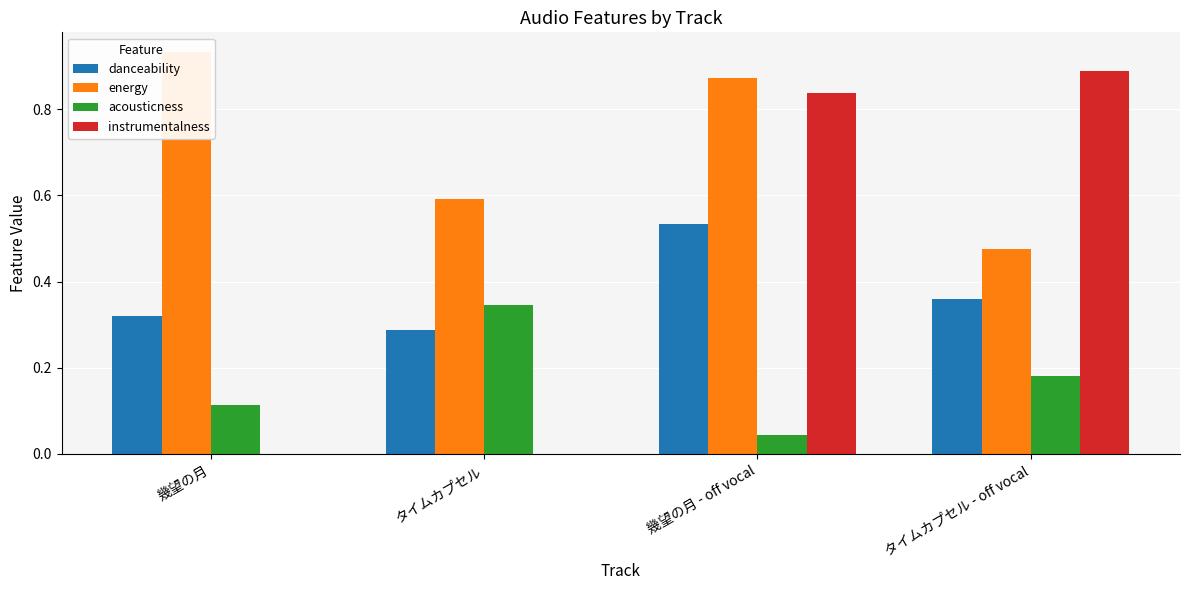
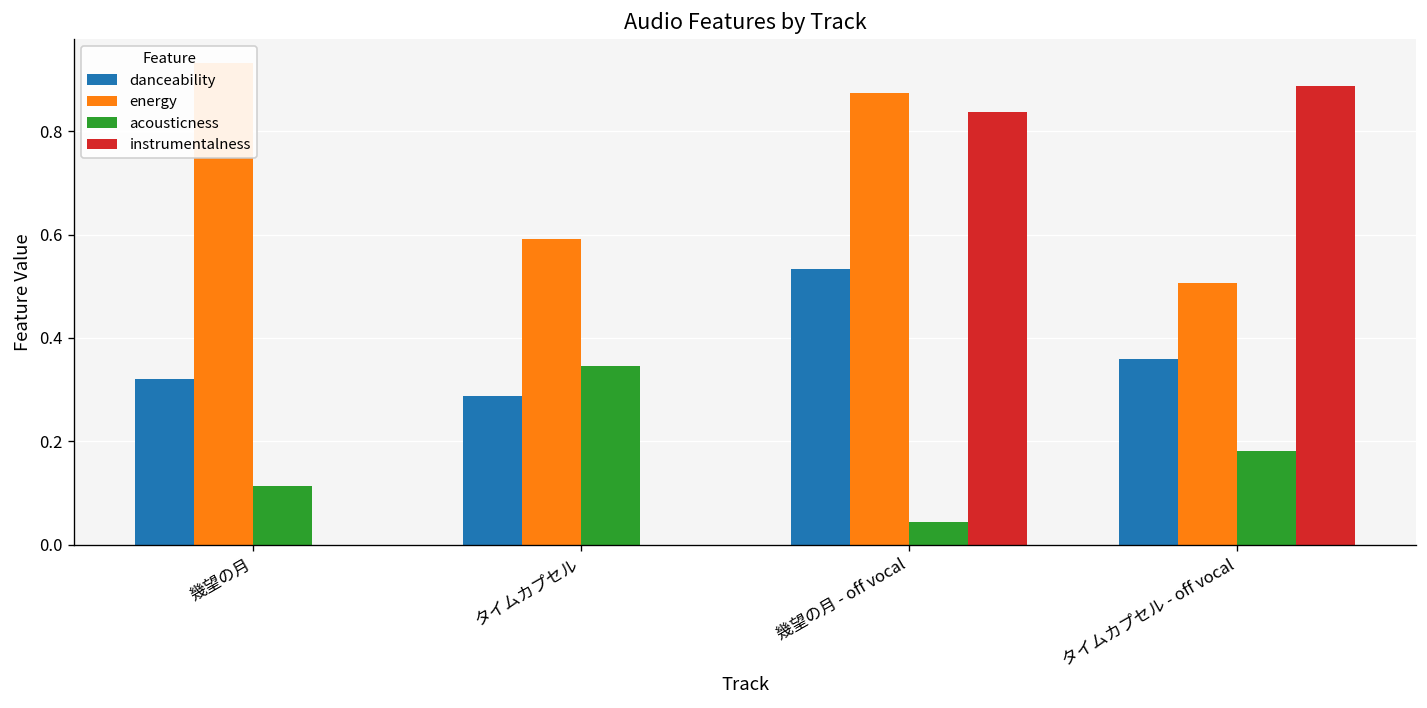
  {
    "danceability": {
      "幾望の月": 0.32,
      "タイムカプセル": 0.29,
      "幾望の月 - off vocal": 0.53,
      "タイムカプセル - off vocal": 0.36
    },
    "energy": {
      "タイムカプセル": 0.59,
      "幾望の月 - off vocal": 0.87,
-     "タイムカプセル - off vocal": 0.48
+     "タイムカプセル - off vocal": 0.51
    },
    "acousticness": {
      "幾望の月": 0.11,
      "タイムカプセル": 0.35,
      "幾望の月 - off vocal": 0.04,
      "タイムカプセル - off vocal": 0.18
    },
    "instrumentalness": {
      "幾望の月 - off vocal": 0.84,
      "タイムカプセル - off vocal": 0.89
    }
  }
